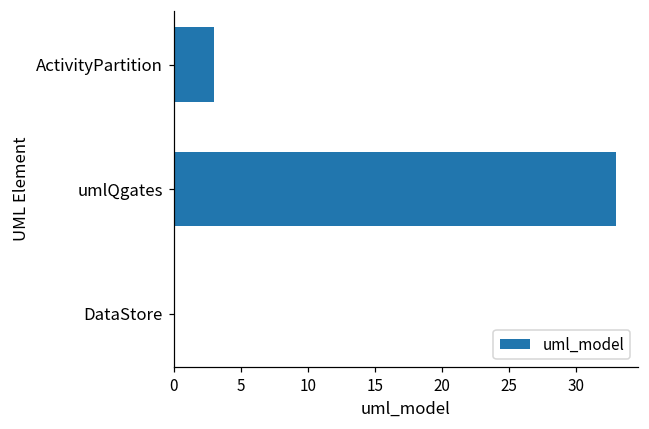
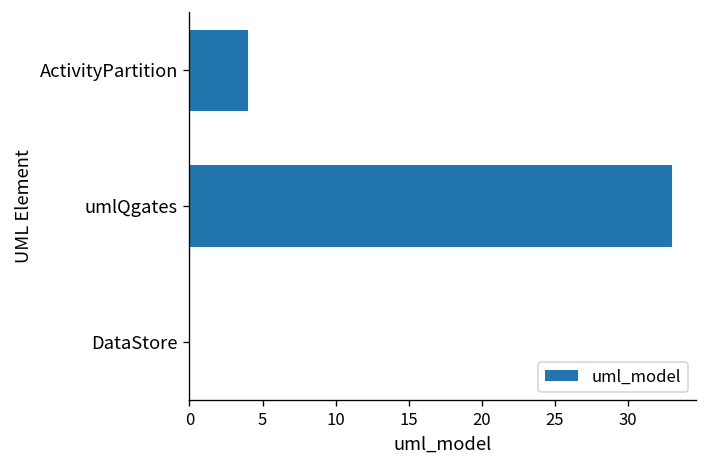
  {
-   "ActivityPartition": 3,
+   "ActivityPartition": 4,
    "umlQgates": 33,
    "DataStore": 0
  }
